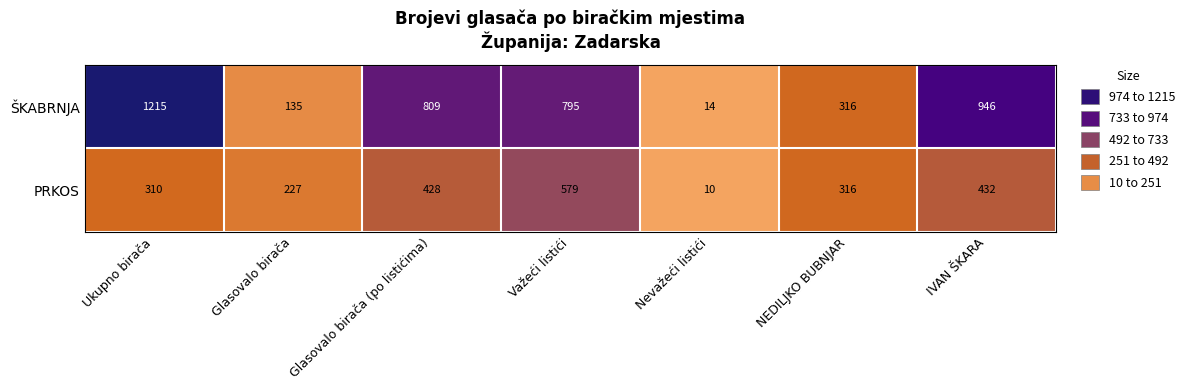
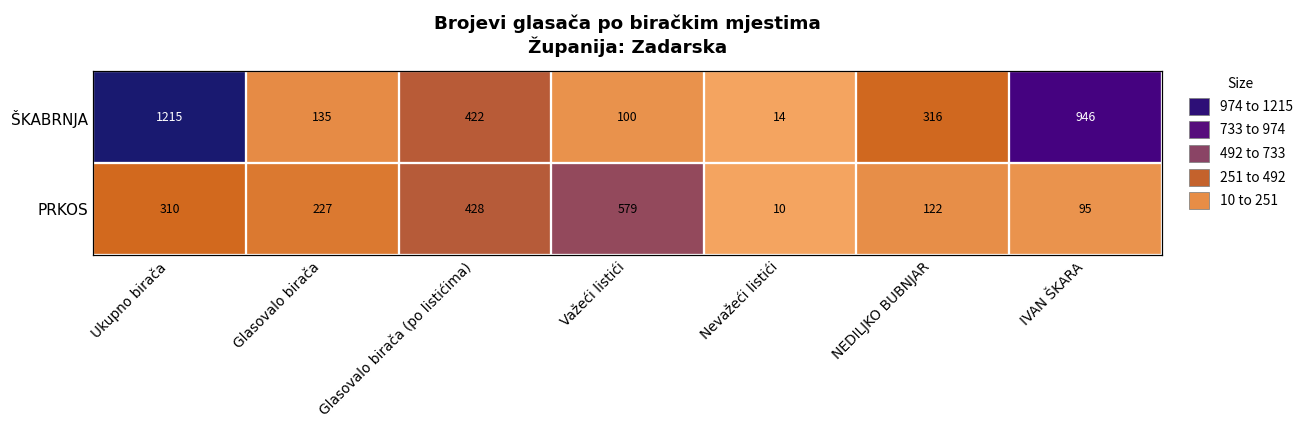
  {
    "ŠKABRNJA": {
      "Ukupno birača": 1215,
      "Glasovalo birača": 135,
-     "Glasovalo birača (po listićima)": 809,
-     "Važeći listići": 795,
+     "Glasovalo birača (po listićima)": 422,
+     "Važeći listići": 100,
      "Nevažeći listići": 14,
      "NEDILJKO BUBNJAR": 316,
      "IVAN ŠKARA": 946
    },
    "PRKOS": {
      "Ukupno birača": 310,
      "Glasovalo birača": 227,
      "Glasovalo birača (po listićima)": 428,
      "Važeći listići": 579,
      "Nevažeći listići": 10,
-     "NEDILJKO BUBNJAR": 316,
-     "IVAN ŠKARA": 432
+     "NEDILJKO BUBNJAR": 122,
+     "IVAN ŠKARA": 95
    }
  }
